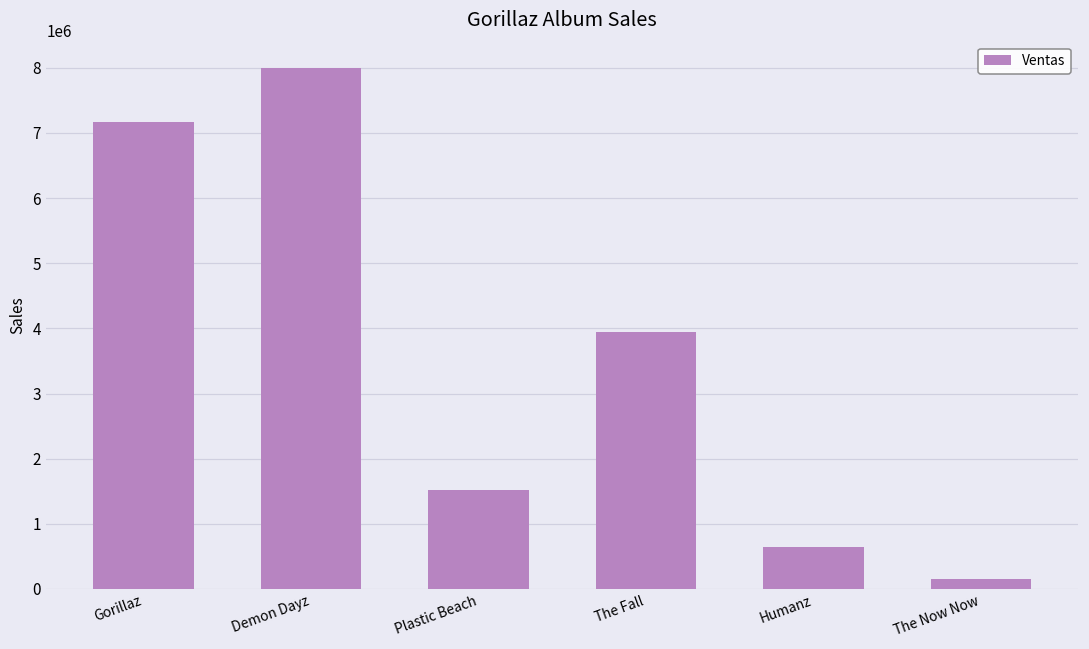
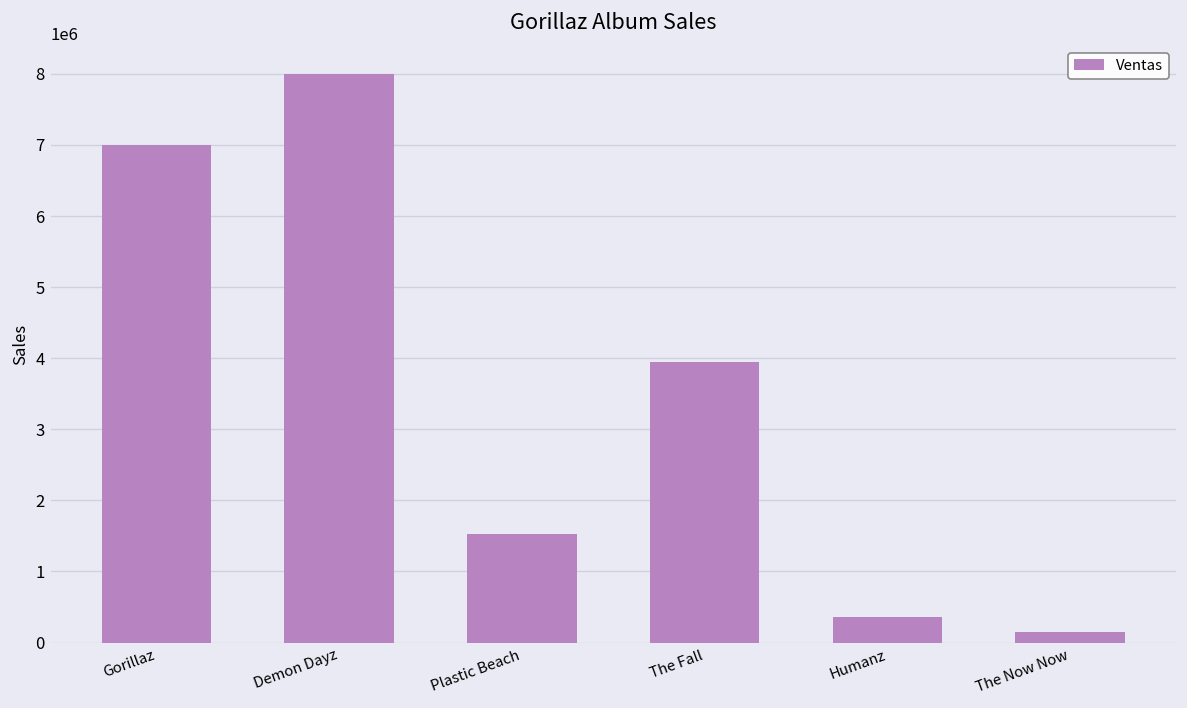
  {
-   "Gorillaz": 7200000,
+   "Gorillaz": 7000000,
    "Demon Dayz": 8000000,
    "Plastic Beach": 1500000,
    "The Fall": 3900000,
-   "Humanz": 700000,
+   "Humanz": 400000,
    "The Now Now": 200000
  }
